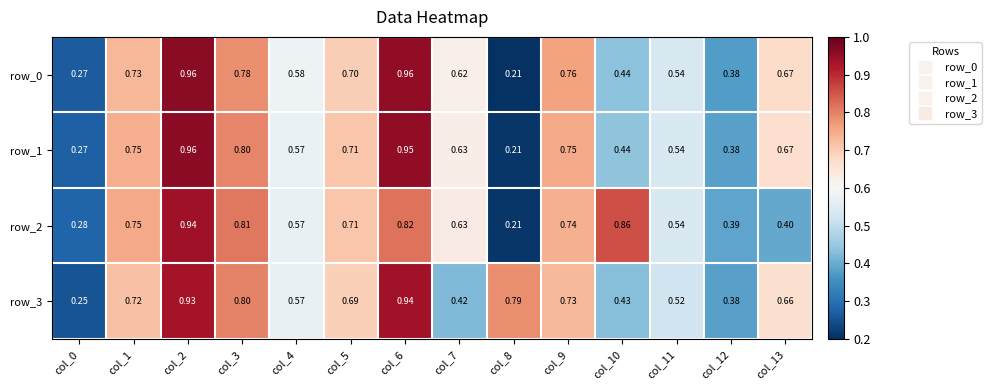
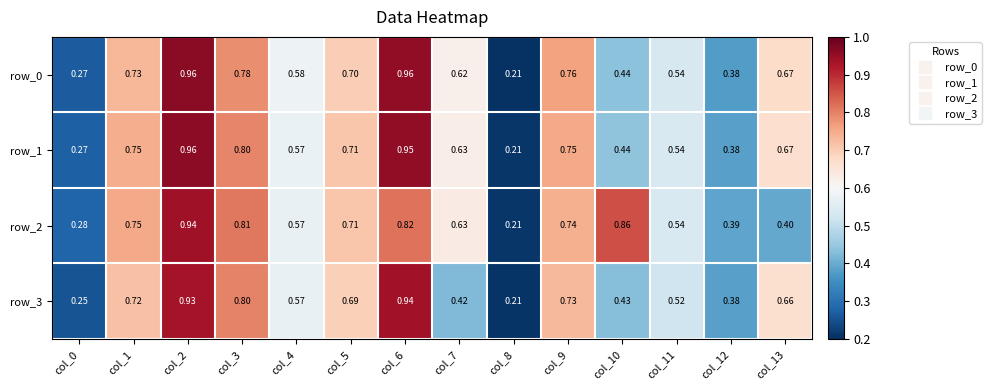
  {
    "row_0": {
      "col_0": 0.27,
      "col_1": 0.73,
      "col_2": 0.96,
      "col_3": 0.78,
      "col_4": 0.58,
      "col_5": 0.70,
      "col_6": 0.96,
      "col_7": 0.62,
      "col_8": 0.21,
      "col_9": 0.76,
      "col_10": 0.44,
      "col_11": 0.54,
      "col_12": 0.38,
      "col_13": 0.67
    },
    "row_1": {
      "col_0": 0.27,
      "col_1": 0.75,
      "col_2": 0.96,
      "col_3": 0.80,
      "col_4": 0.57,
      "col_5": 0.71,
      "col_6": 0.95,
      "col_7": 0.63,
      "col_8": 0.21,
      "col_9": 0.75,
      "col_10": 0.44,
      "col_11": 0.54,
      "col_12": 0.38,
      "col_13": 0.67
    },
    "row_2": {
      "col_0": 0.28,
      "col_1": 0.75,
      "col_2": 0.94,
      "col_3": 0.81,
      "col_4": 0.57,
      "col_5": 0.71,
      "col_6": 0.82,
      "col_7": 0.63,
      "col_8": 0.21,
      "col_9": 0.74,
      "col_10": 0.86,
      "col_11": 0.54,
      "col_12": 0.39,
      "col_13": 0.40
    },
    "row_3": {
      "col_0": 0.25,
      "col_1": 0.72,
      "col_2": 0.93,
      "col_3": 0.80,
      "col_4": 0.57,
      "col_5": 0.69,
      "col_6": 0.94,
      "col_7": 0.42,
-     "col_8": 0.79,
+     "col_8": 0.21,
      "col_9": 0.73,
      "col_10": 0.43,
      "col_11": 0.52,
      "col_12": 0.38,
      "col_13": 0.66
    }
  }
